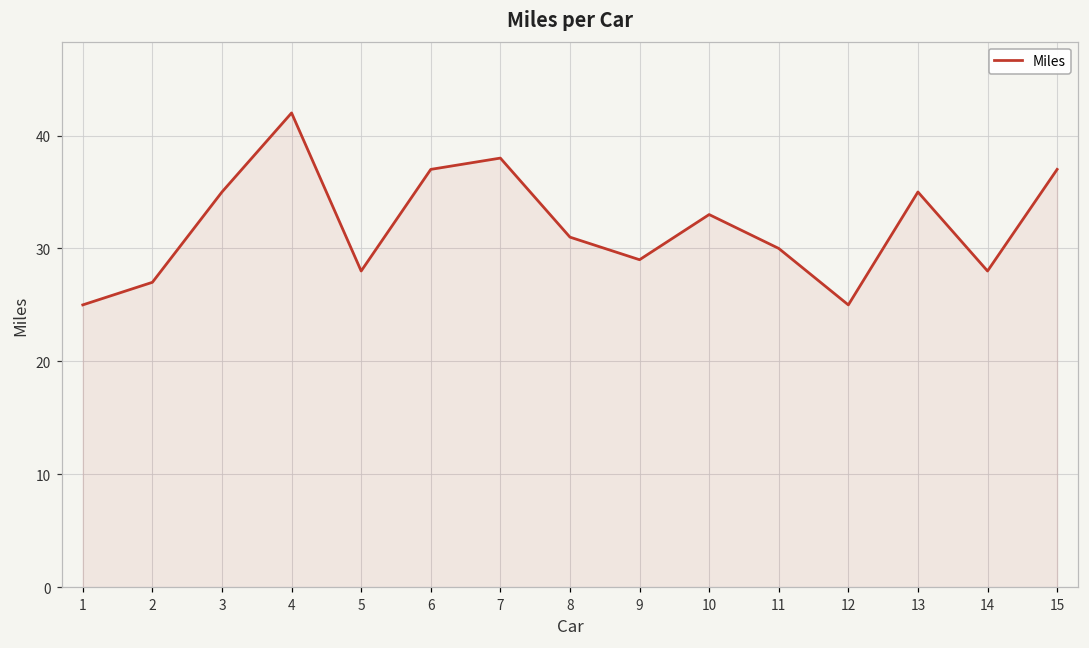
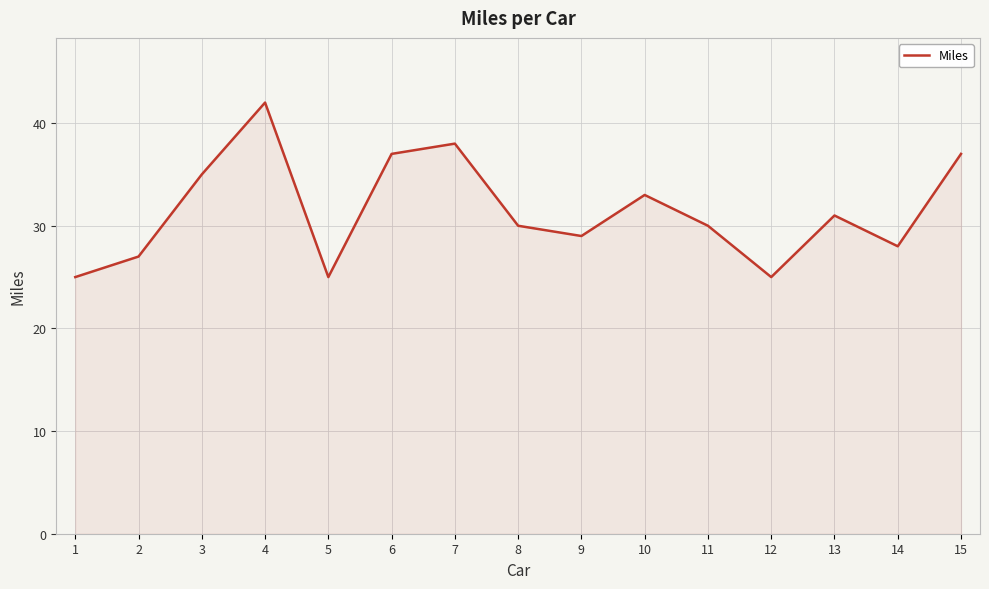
  {
    "1": 25,
    "2": 27,
    "3": 35,
    "4": 42,
-   "5": 28,
+   "5": 25,
    "6": 37,
    "7": 38,
-   "8": 31,
+   "8": 30,
    "9": 29,
    "10": 33,
    "11": 30,
    "12": 25,
-   "13": 35,
+   "13": 31,
    "14": 28,
    "15": 37
  }
